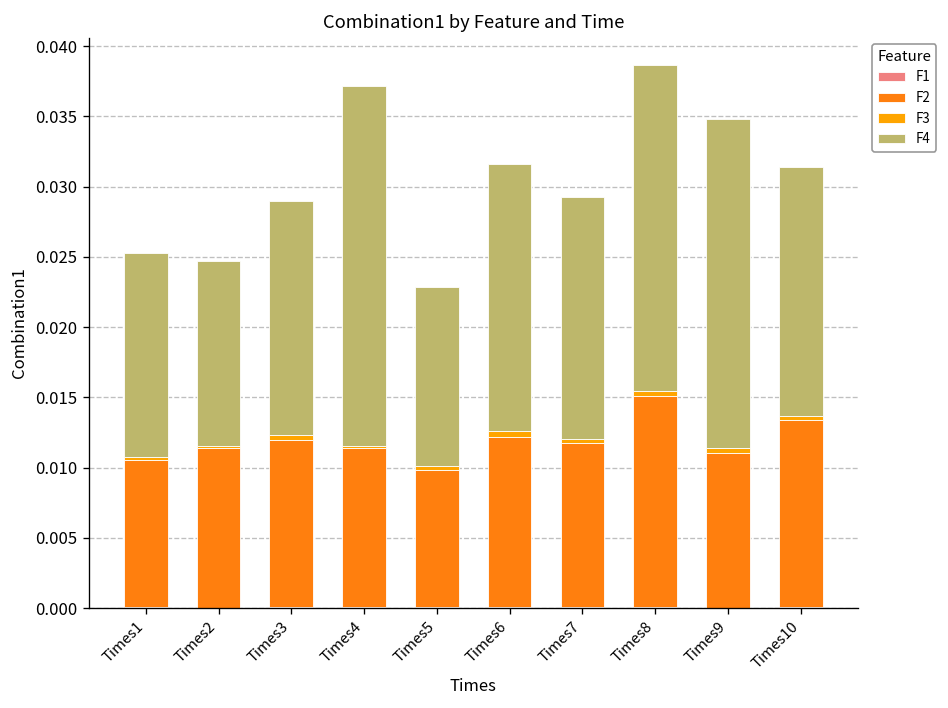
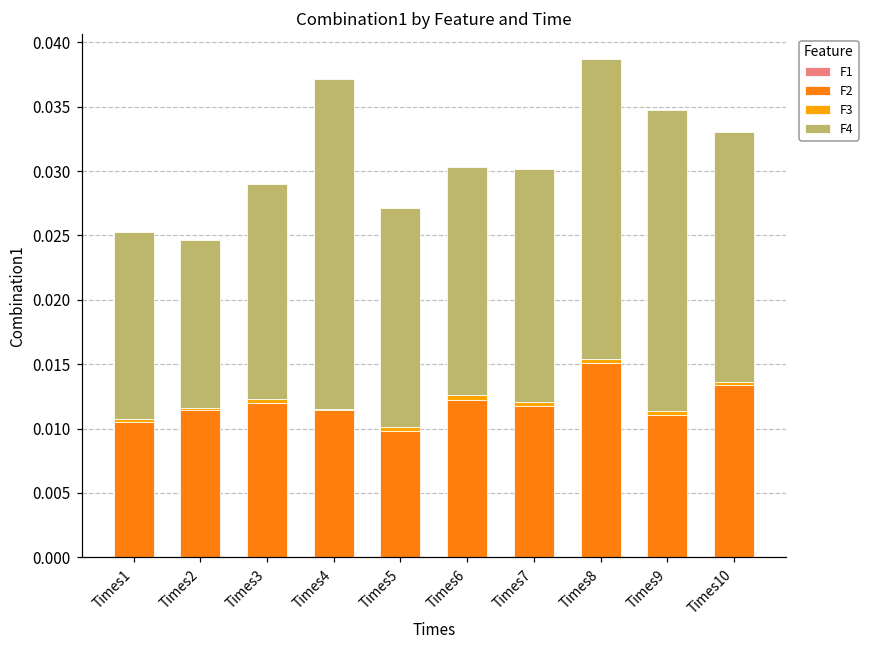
  {
    "F4": {
      "Times1": 0.0145,
      "Times2": 0.0131,
      "Times3": 0.0166,
      "Times4": 0.0256,
-     "Times5": 0.0127,
-     "Times6": 0.0190,
-     "Times7": 0.0172,
+     "Times5": 0.0170,
+     "Times6": 0.0178,
+     "Times7": 0.0181,
      "Times8": 0.0232,
      "Times9": 0.0234,
-     "Times10": 0.0177
+     "Times10": 0.0194
    }
  }
